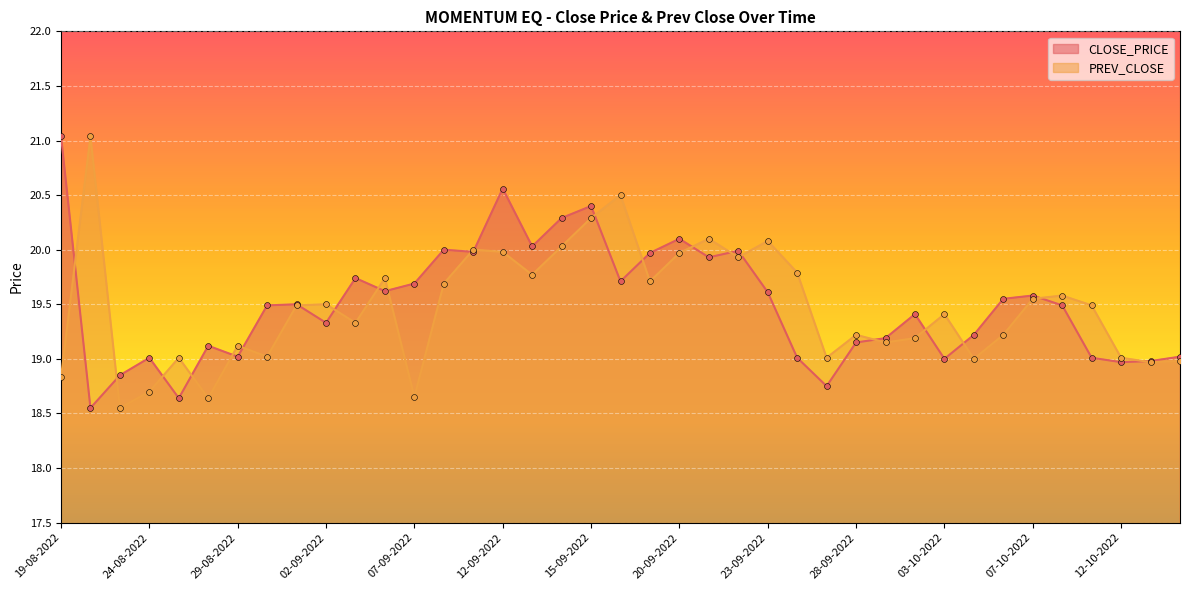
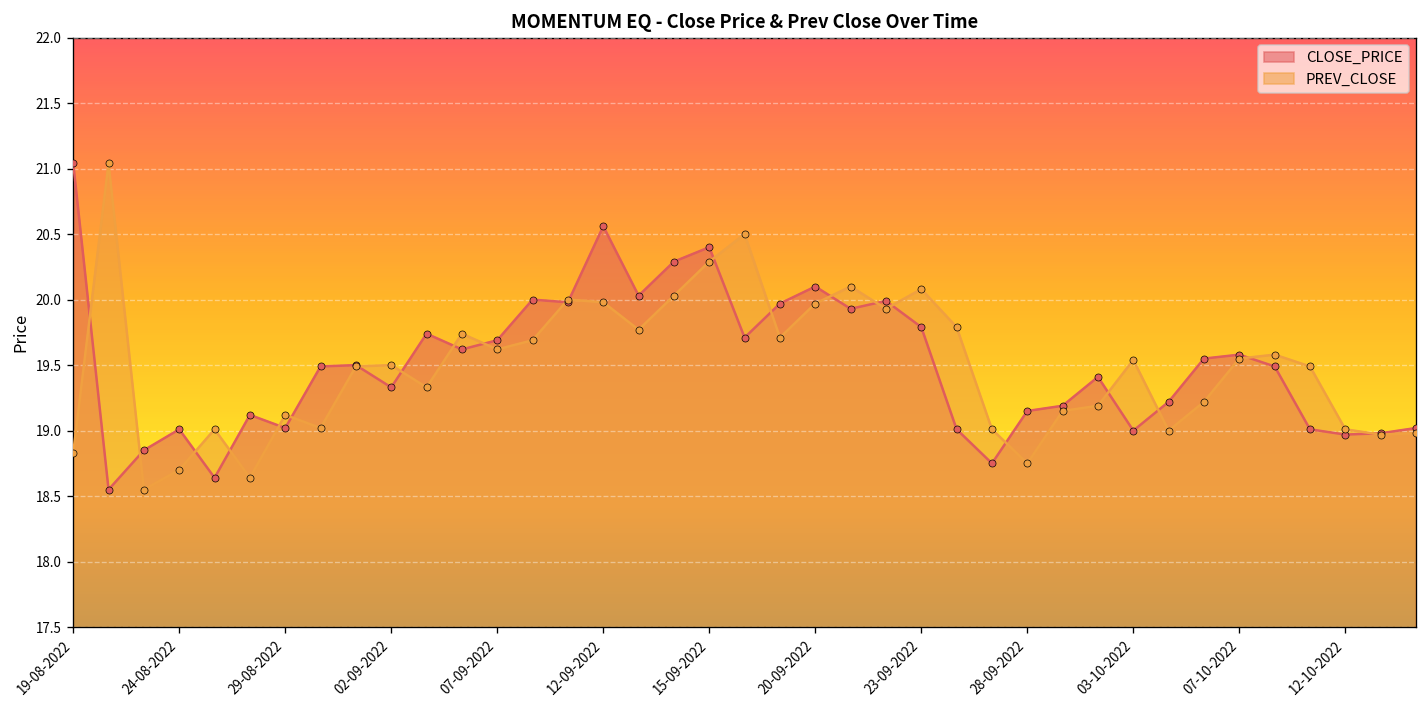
  {
    "CLOSE_PRICE": {
      "19-08-2022": 21.04,
      "24-08-2022": 19.01,
      "29-08-2022": 19.02,
      "02-09-2022": 19.33,
      "07-09-2022": 19.69,
      "12-09-2022": 20.56,
      "15-09-2022": 20.40,
      "20-09-2022": 20.10,
-     "23-09-2022": 19.61,
+     "23-09-2022": 19.79,
      "28-09-2022": 19.15,
      "03-10-2022": 19.00,
      "07-10-2022": 19.58,
      "12-10-2022": 18.97
    },
    "PREV_CLOSE": {
      "19-08-2022": 18.83,
      "24-08-2022": 18.70,
      "29-08-2022": 19.12,
      "02-09-2022": 19.50,
-     "07-09-2022": 18.65,
+     "07-09-2022": 19.62,
      "12-09-2022": 19.98,
      "15-09-2022": 20.29,
      "20-09-2022": 19.97,
      "23-09-2022": 20.08,
-     "28-09-2022": 19.22,
-     "03-10-2022": 19.41,
+     "28-09-2022": 18.75,
+     "03-10-2022": 19.54,
      "07-10-2022": 19.55,
      "12-10-2022": 19.01
    }
  }
